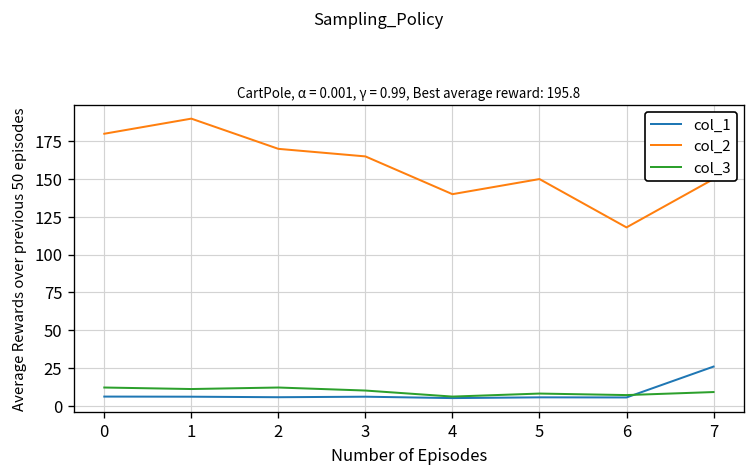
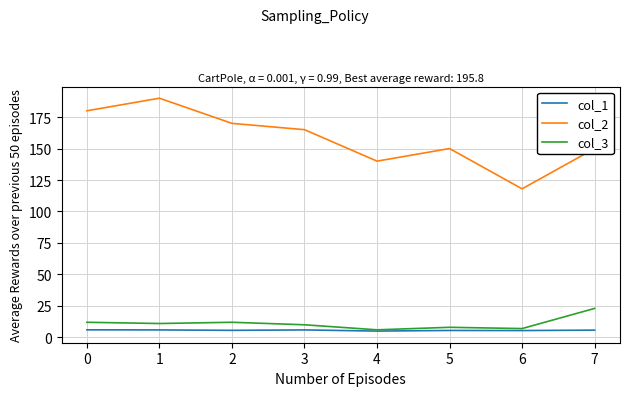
  {
    "col_1": {
      "0": 6,
      "1": 6,
      "2": 6,
      "3": 6,
      "5": 6,
-     "7": 26
+     "7": 6
    },
    "col_2": {
      "0": 180,
      "1": 190,
      "2": 170,
      "3": 165,
      "4": 140,
      "5": 150,
      "6": 118
    },
    "col_3": {
      "0": 12,
      "1": 11,
      "2": 12,
      "3": 10,
      "5": 8,
-     "7": 9
+     "7": 23
    }
  }
